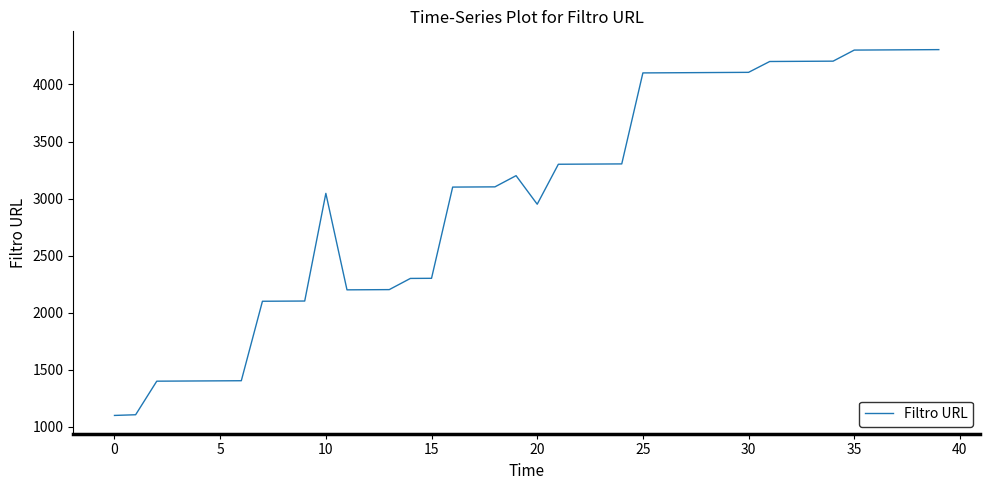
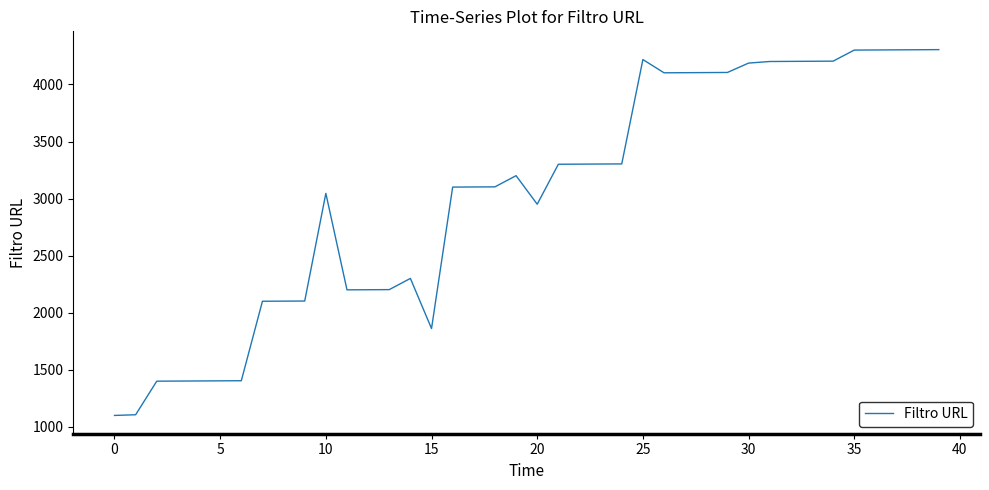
  {
    "0": 1100,
    "5": 1400,
    "10": 3050,
-   "15": 2300,
+   "15": 1860,
    "20": 2950,
-   "25": 4100,
-   "30": 4110,
+   "25": 4220,
+   "30": 4190,
    "35": 4300
  }
